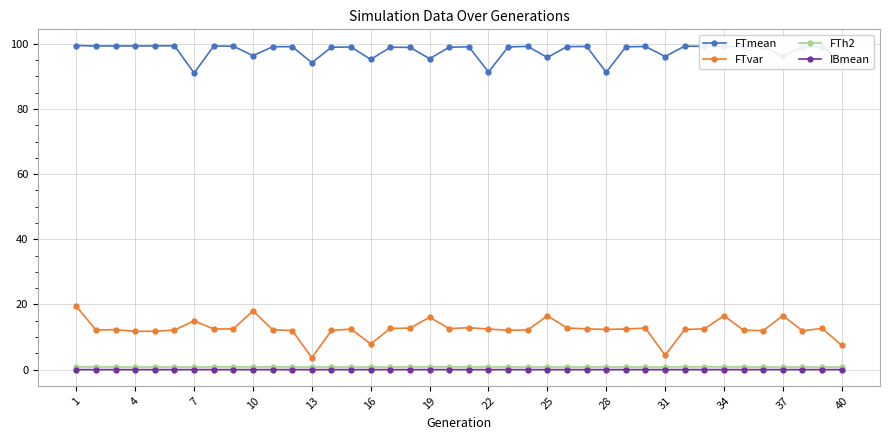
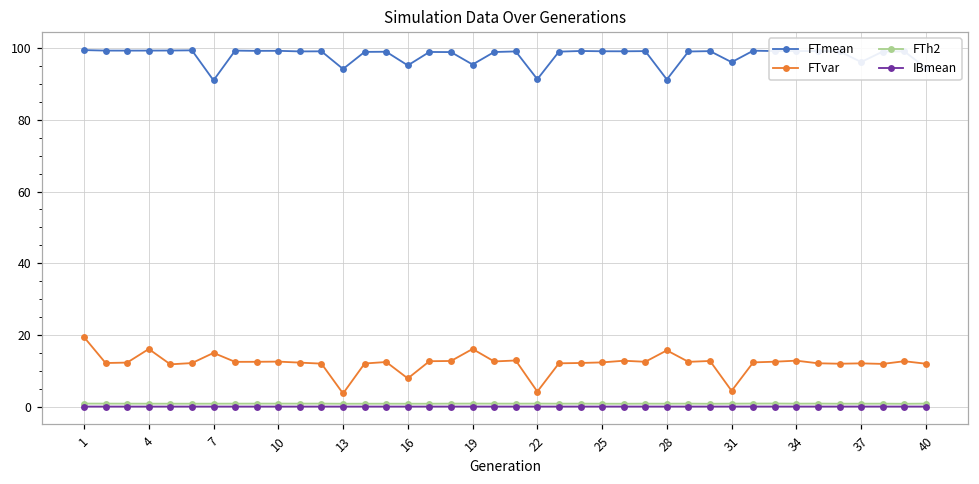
  {
    "FTmean": {
      "1": 99,
      "4": 99,
      "7": 91,
-     "10": 96,
+     "10": 99,
      "13": 94,
      "16": 95,
      "19": 95,
      "22": 91,
-     "25": 96,
+     "25": 99,
      "28": 91,
      "31": 96
    },
    "FTvar": {
      "1": 19,
-     "4": 12,
+     "4": 16,
      "7": 15,
-     "10": 18,
+     "10": 13,
      "13": 4,
      "16": 8,
      "19": 16,
-     "22": 12,
-     "25": 17,
-     "28": 12,
+     "22": 4,
+     "25": 12,
+     "28": 16,
      "31": 4,
-     "34": 17,
-     "37": 17,
-     "40": 7
+     "34": 13,
+     "37": 12,
+     "40": 12
    },
    "FTh2": {
      "1": 1,
      "4": 1,
      "7": 1,
      "10": 1,
      "13": 1,
      "16": 1,
      "19": 1,
      "22": 1,
      "25": 1,
      "28": 1,
      "31": 1,
      "34": 1,
      "37": 1,
      "40": 1
    },
    "IBmean": {
      "1": 0,
      "4": 0,
      "7": 0,
      "10": 0,
      "13": 0,
      "16": 0,
      "19": 0,
      "22": 0,
      "25": 0,
      "28": 0,
      "31": 0,
      "34": 0,
      "37": 0,
      "40": 0
    }
  }
